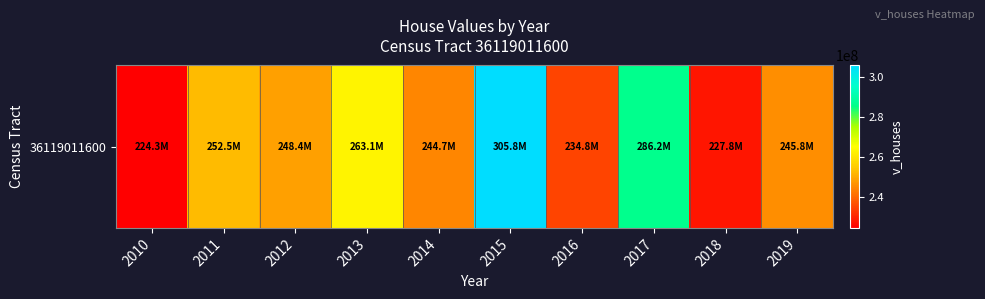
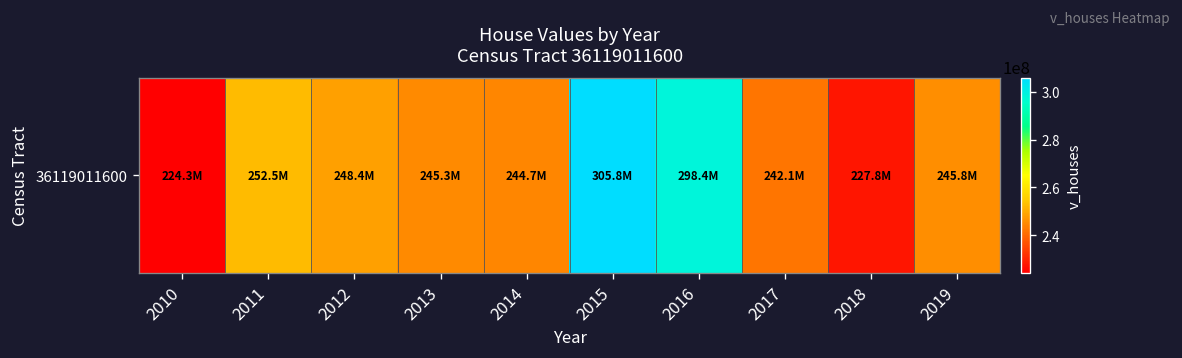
  {
    "36119011600": {
      "2010": "224.3M",
      "2011": "252.5M",
      "2012": "248.4M",
-     "2013": "263.1M",
+     "2013": "245.3M",
      "2014": "244.7M",
      "2015": "305.8M",
-     "2016": "234.8M",
-     "2017": "286.2M",
+     "2016": "298.4M",
+     "2017": "242.1M",
      "2018": "227.8M",
      "2019": "245.8M"
    }
  }
